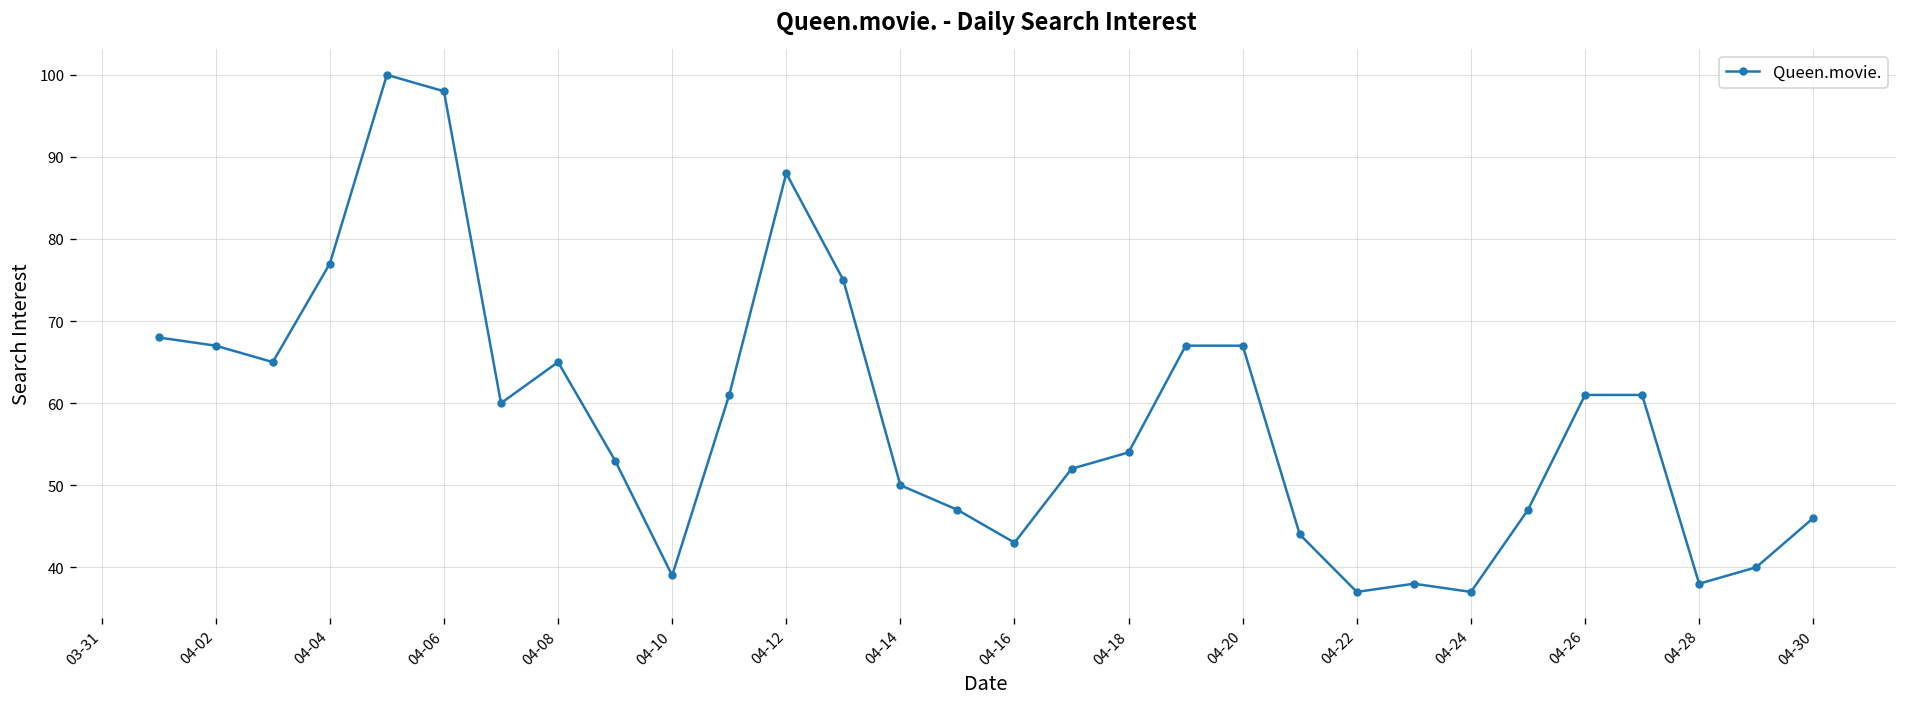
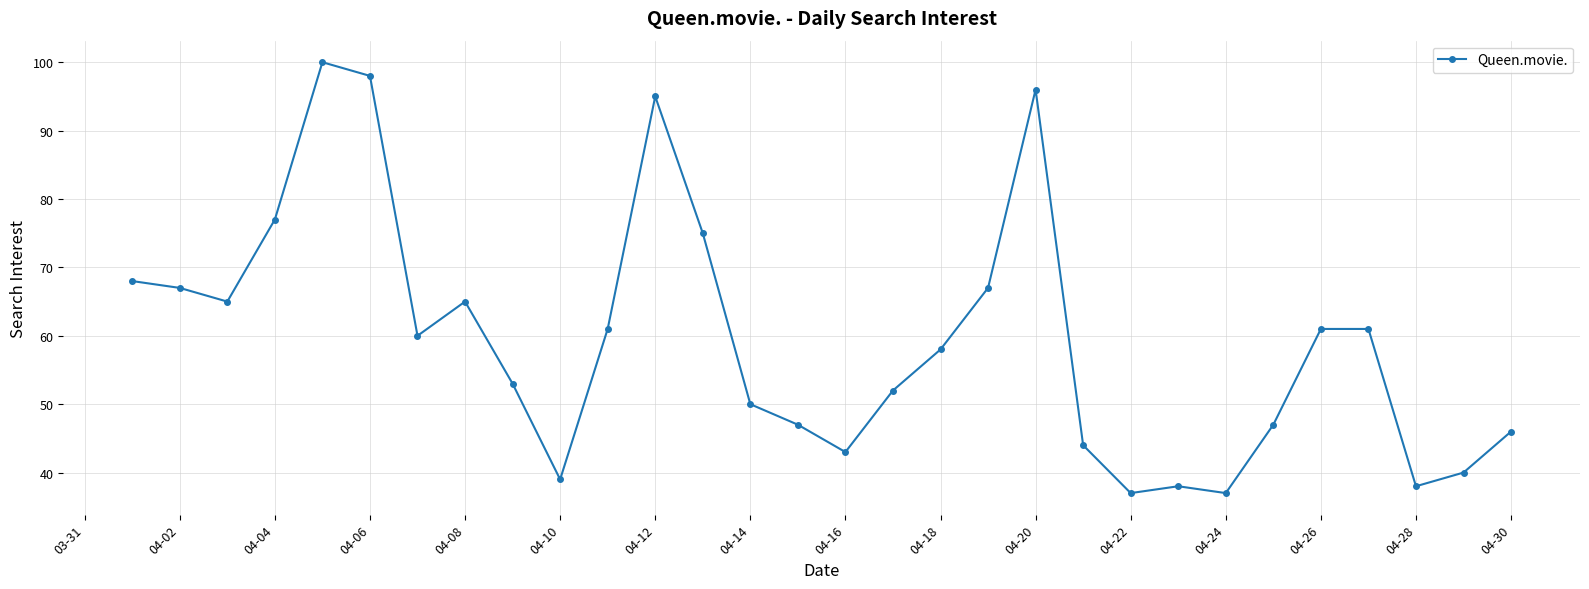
  {
    "04-02": 67,
    "04-04": 77,
    "04-06": 98,
    "04-08": 65,
    "04-10": 39,
-   "04-12": 88,
+   "04-12": 95,
    "04-14": 50,
    "04-16": 43,
-   "04-18": 54,
-   "04-20": 67,
+   "04-18": 58,
+   "04-20": 96,
    "04-22": 37,
    "04-24": 37,
    "04-26": 61,
    "04-28": 38,
    "04-30": 46
  }
